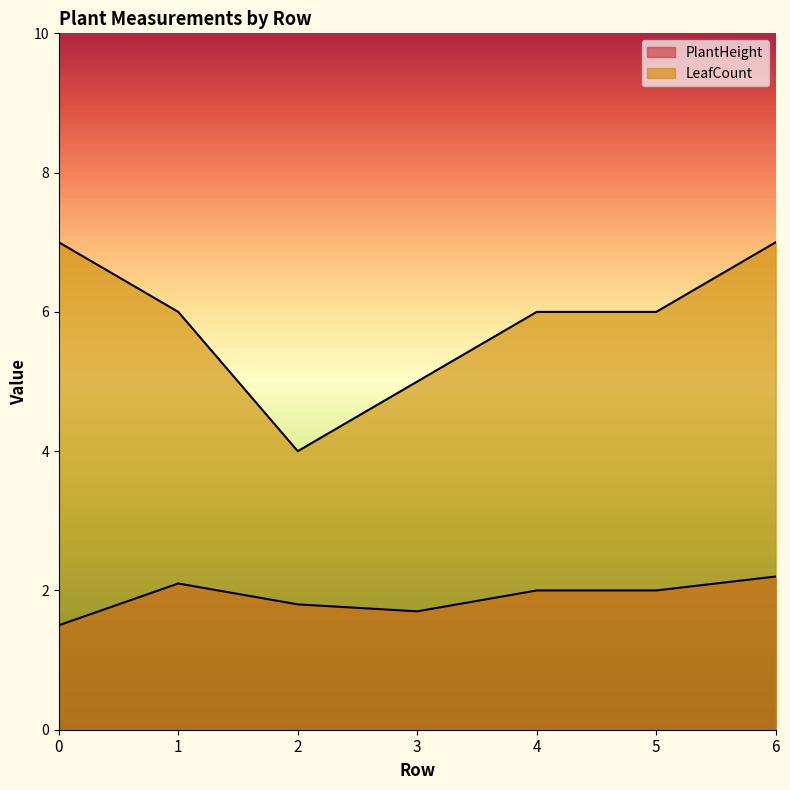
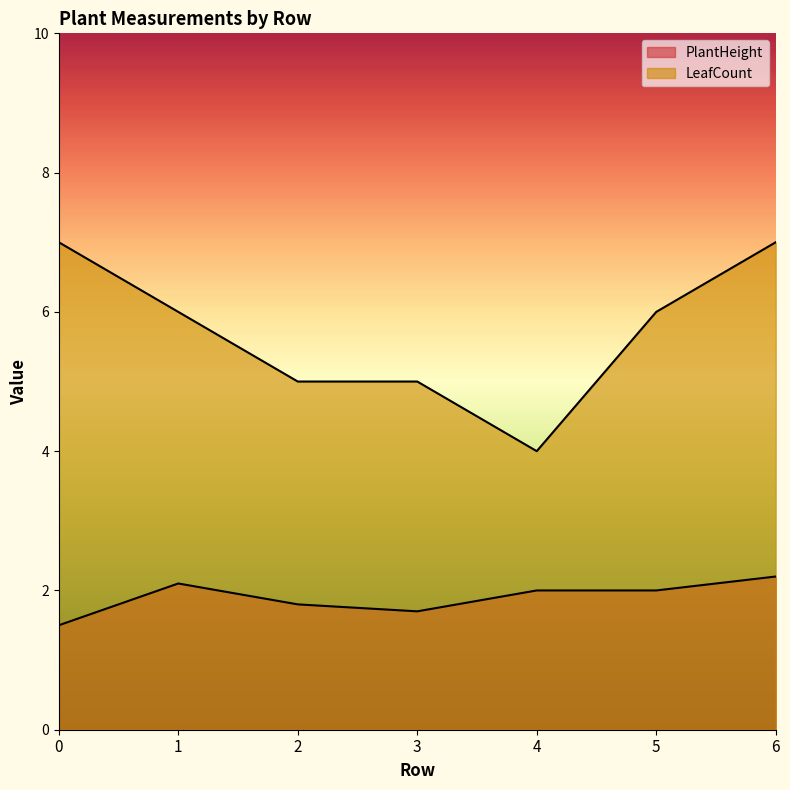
  {
    "PlantHeight": {
      "0": 1.5,
      "1": 2.1,
      "2": 1.8,
      "3": 1.7,
      "4": 2,
      "5": 2,
      "6": 2.2
    },
    "LeafCount": {
      "0": 7,
      "1": 6,
-     "2": 4,
+     "2": 5,
      "3": 5,
-     "4": 6,
+     "4": 4,
      "5": 6,
      "6": 7
    }
  }
